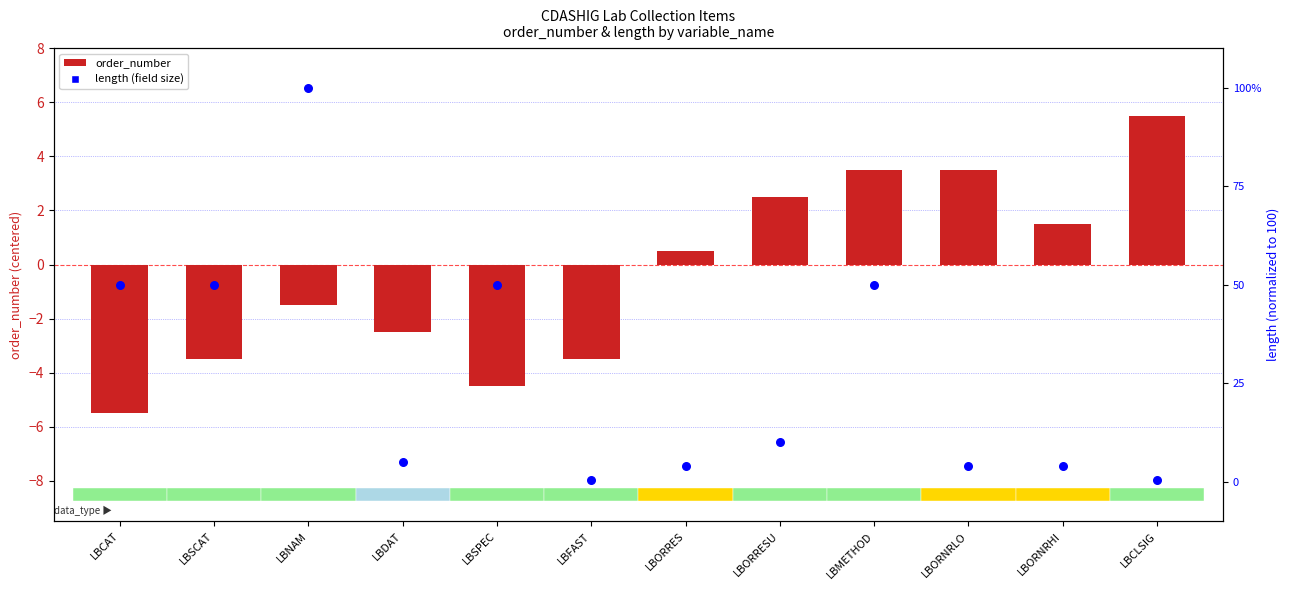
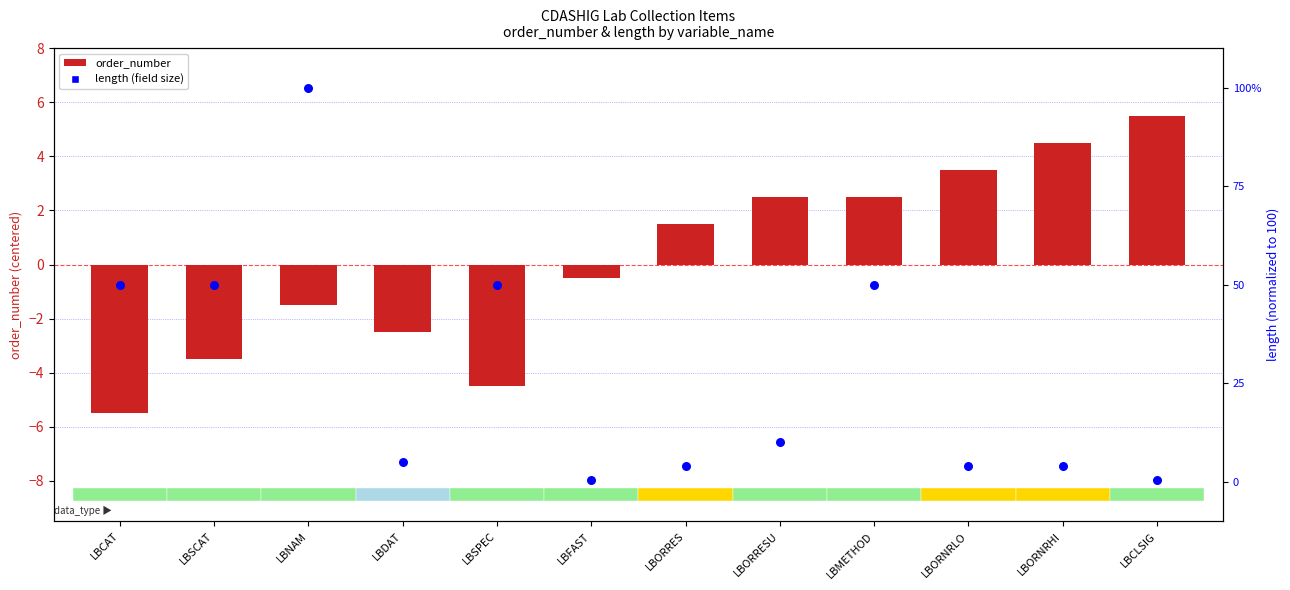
  {
    "order_number": {
      "LBCAT": -5.5,
      "LBSCAT": -3.5,
      "LBNAM": -1.5,
      "LBDAT": -2.5,
      "LBSPEC": -4.5,
-     "LBFAST": -3.5,
-     "LBORRES": 0.5,
+     "LBFAST": -0.5,
+     "LBORRES": 1.5,
      "LBORRESU": 2.5,
-     "LBMETHOD": 3.5,
+     "LBMETHOD": 2.5,
      "LBORNRLO": 3.5,
-     "LBORNRHI": 1.5,
+     "LBORNRHI": 4.5,
      "LBCLSIG": 5.5
    }
  }
